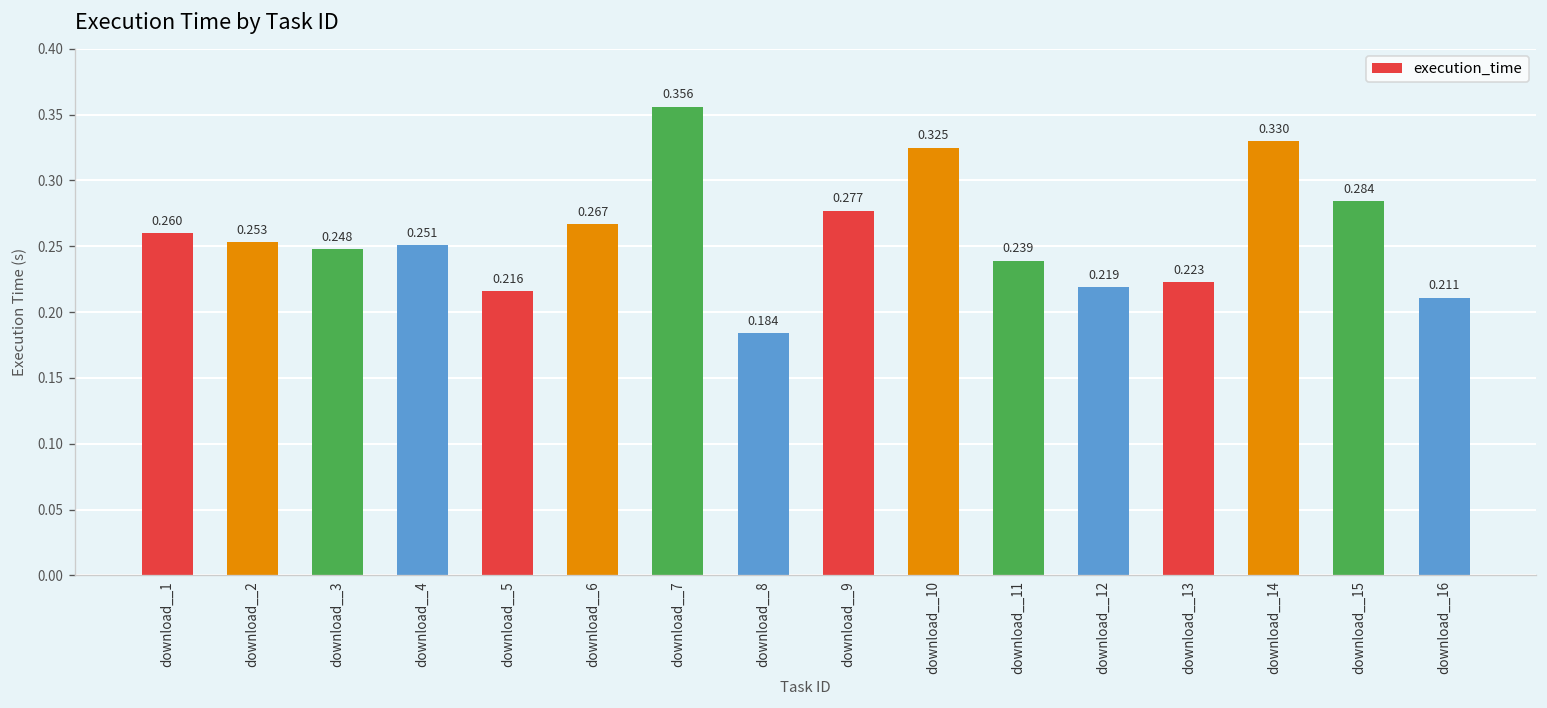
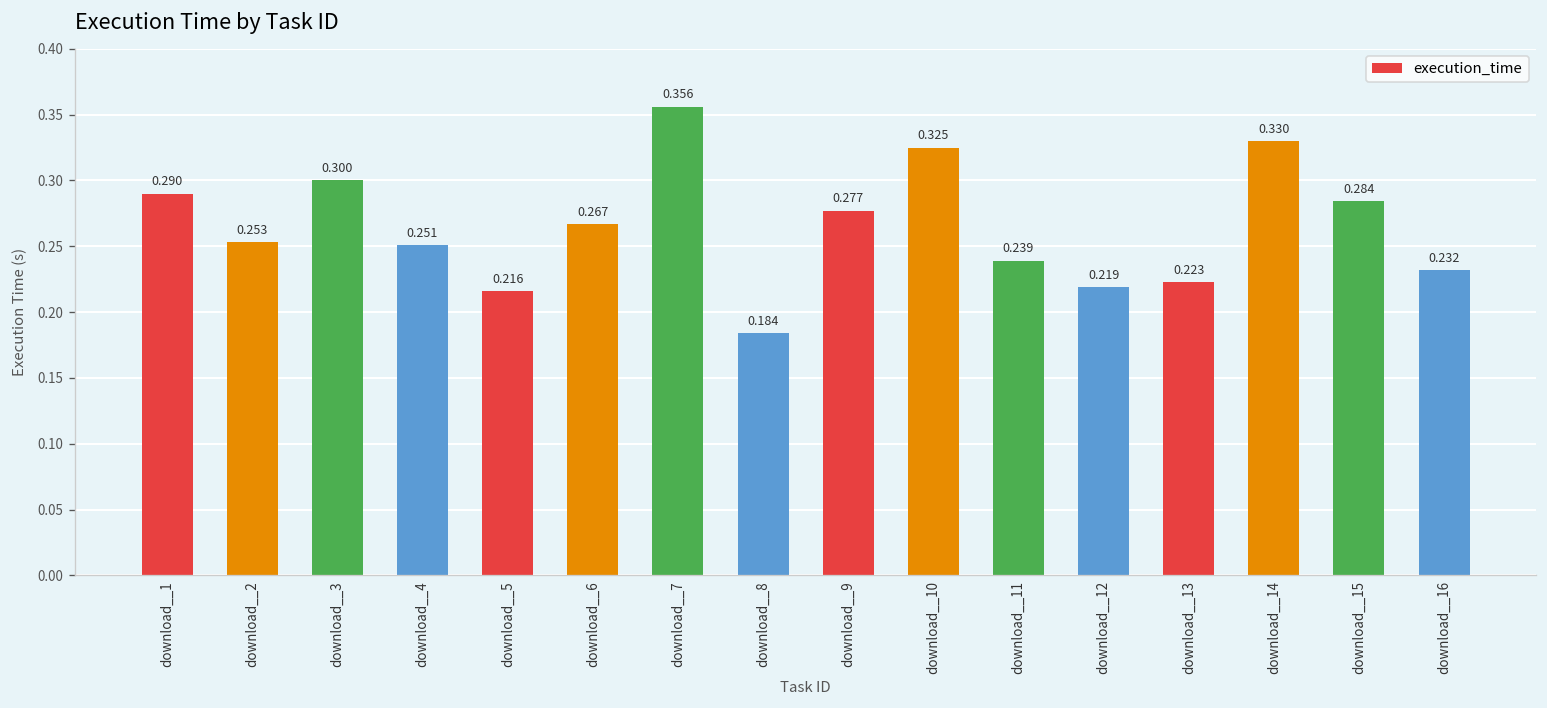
  {
-   "download__1": 0.260,
+   "download__1": 0.290,
    "download__2": 0.253,
-   "download__3": 0.248,
+   "download__3": 0.300,
    "download__4": 0.251,
    "download__5": 0.216,
    "download__6": 0.267,
    "download__7": 0.356,
    "download__8": 0.184,
    "download__9": 0.277,
    "download__10": 0.325,
    "download__11": 0.239,
    "download__12": 0.219,
    "download__13": 0.223,
    "download__14": 0.330,
    "download__15": 0.284,
-   "download__16": 0.211
+   "download__16": 0.232
  }
